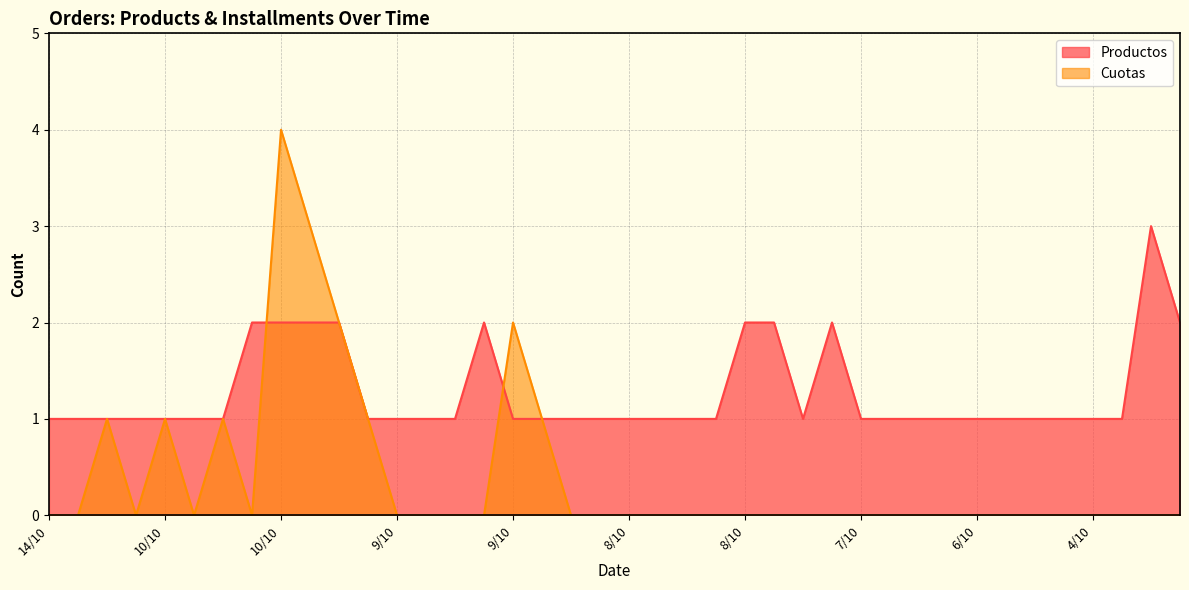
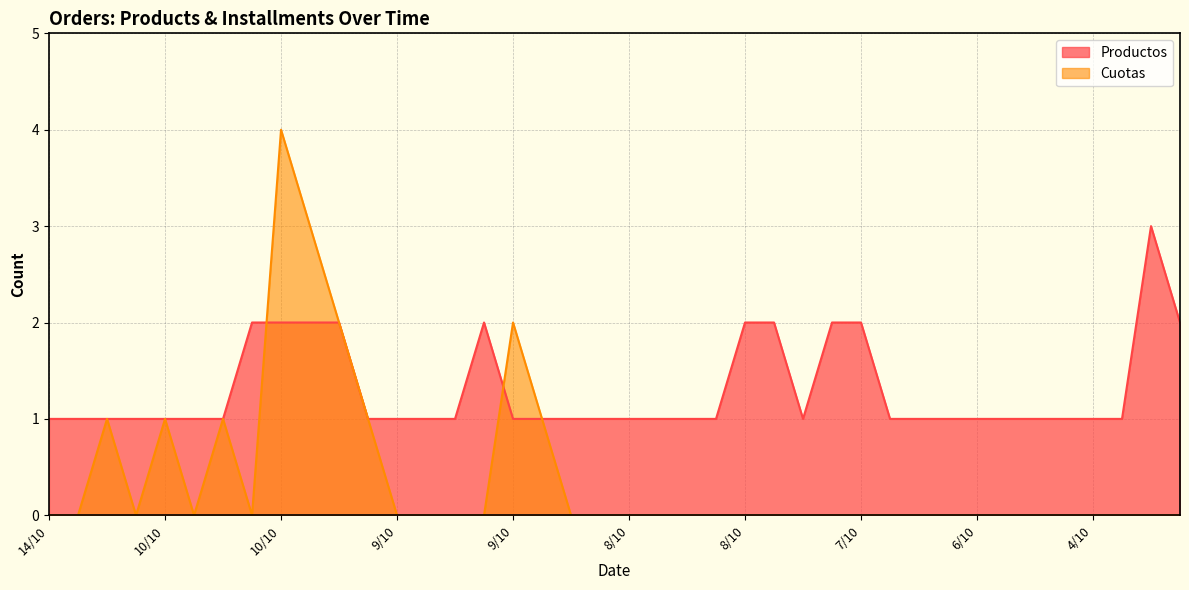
  {
    "Productos": {
      "14/10": 1,
-     "7/10": 1
+     "7/10": 2
    },
    "Cuotas": {
      "14/10": 0,
      "7/10": 0
    }
  }
